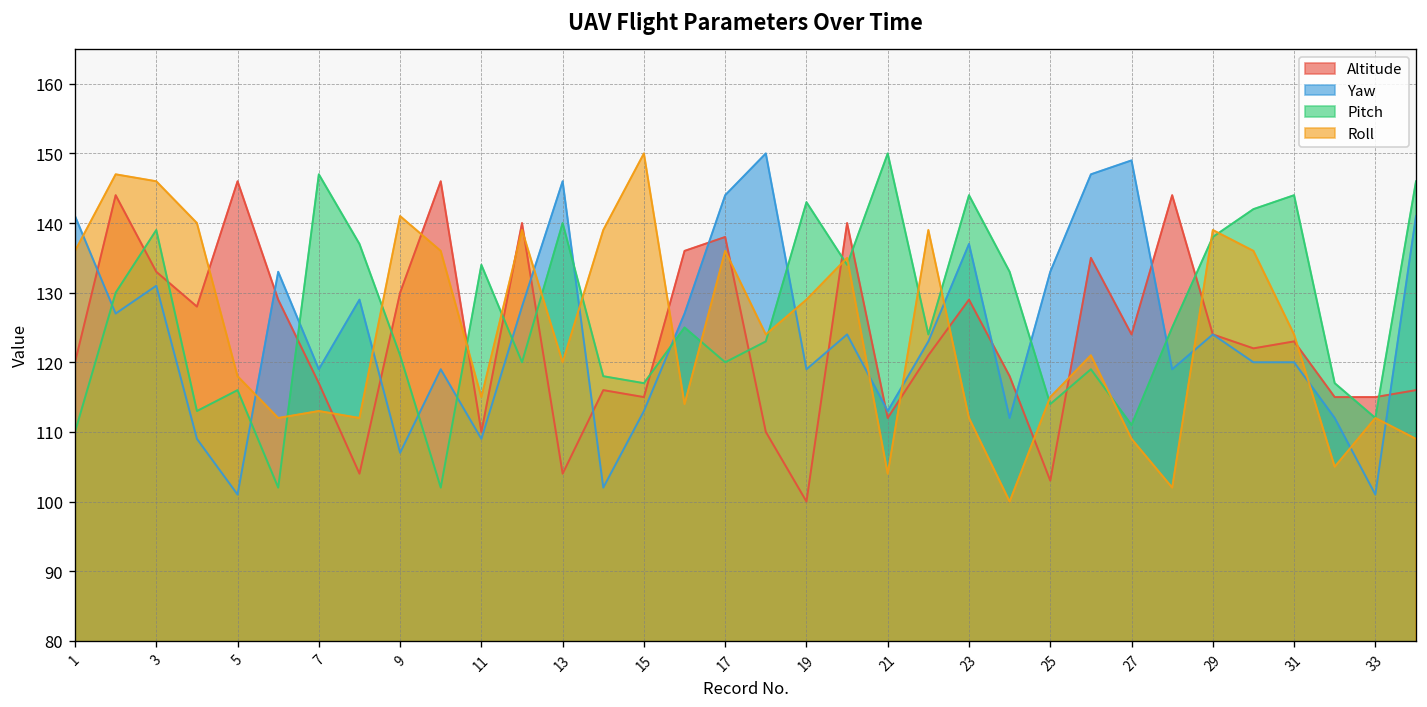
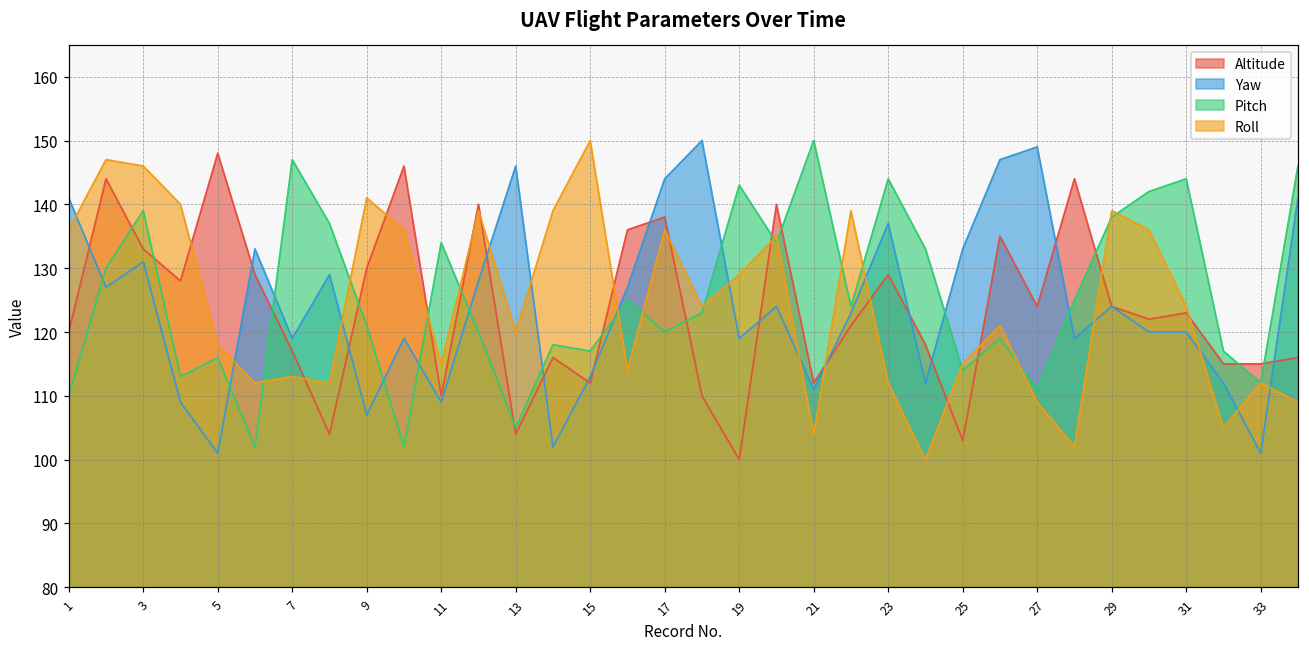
  {
    "Altitude": {
      "1": 120,
      "3": 133,
-     "5": 146,
+     "5": 148,
      "7": 117,
      "9": 130,
      "11": 110,
      "13": 104,
-     "15": 115,
+     "15": 112,
      "17": 138,
      "19": 100,
      "21": 112,
      "23": 129,
      "25": 103,
      "27": 124,
      "31": 123,
      "33": 115
    },
    "Yaw": {
      "1": 141,
      "3": 131,
      "5": 101,
      "7": 119,
      "9": 107,
      "11": 109,
      "13": 146,
      "15": 113,
      "17": 144,
      "19": 119,
-     "21": 113,
+     "21": 111,
      "23": 137,
      "25": 133,
      "27": 149,
      "31": 120,
      "33": 101
    },
    "Pitch": {
      "1": 110,
      "3": 139,
      "5": 116,
      "7": 147,
      "9": 121,
      "11": 134,
-     "13": 140,
+     "13": 105,
      "15": 117,
      "17": 120,
      "19": 143,
      "21": 150,
      "23": 144,
      "25": 114,
      "27": 111,
      "29": 138,
      "31": 144
    },
    "Roll": {
      "1": 136,
      "3": 146,
      "5": 118,
      "7": 113,
      "9": 141,
      "11": 115,
      "13": 120,
      "15": 150,
      "17": 136,
      "19": 129,
      "21": 104,
      "23": 112,
      "25": 115,
      "27": 109,
      "29": 139,
      "31": 124
    }
  }
